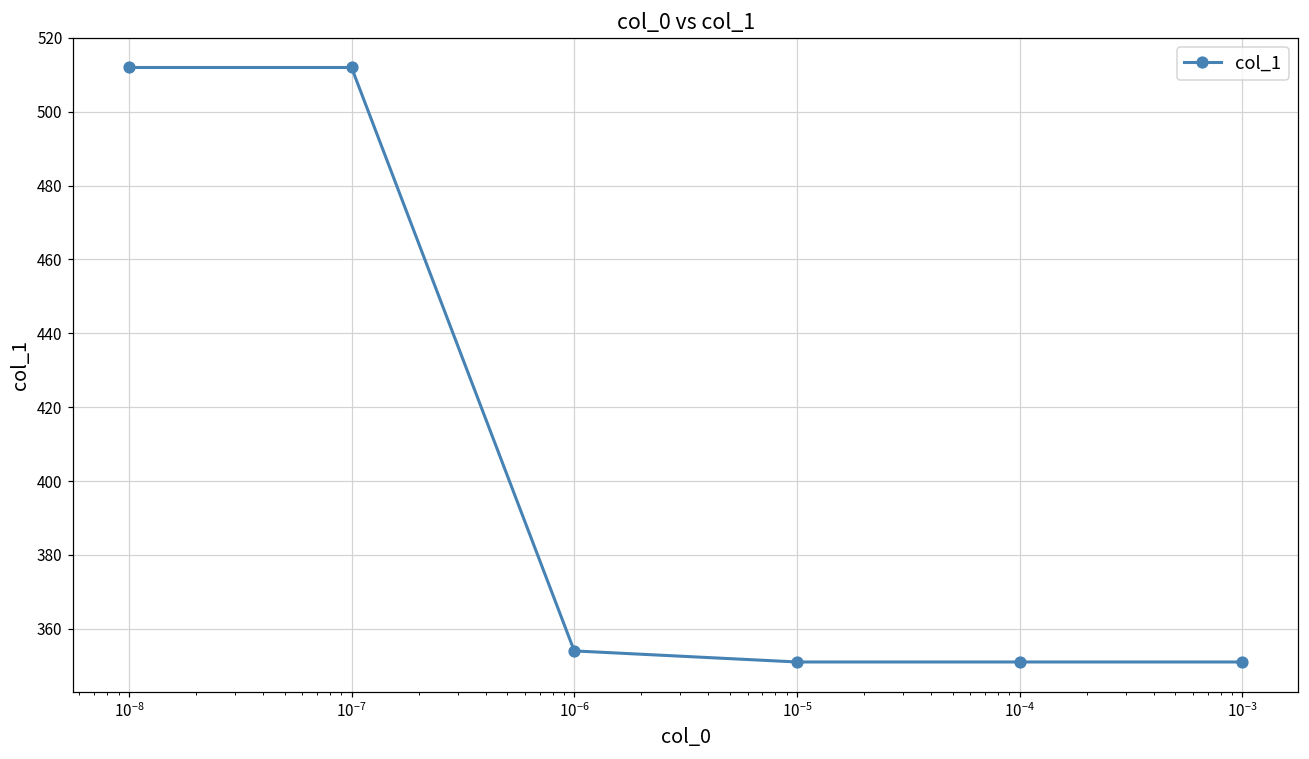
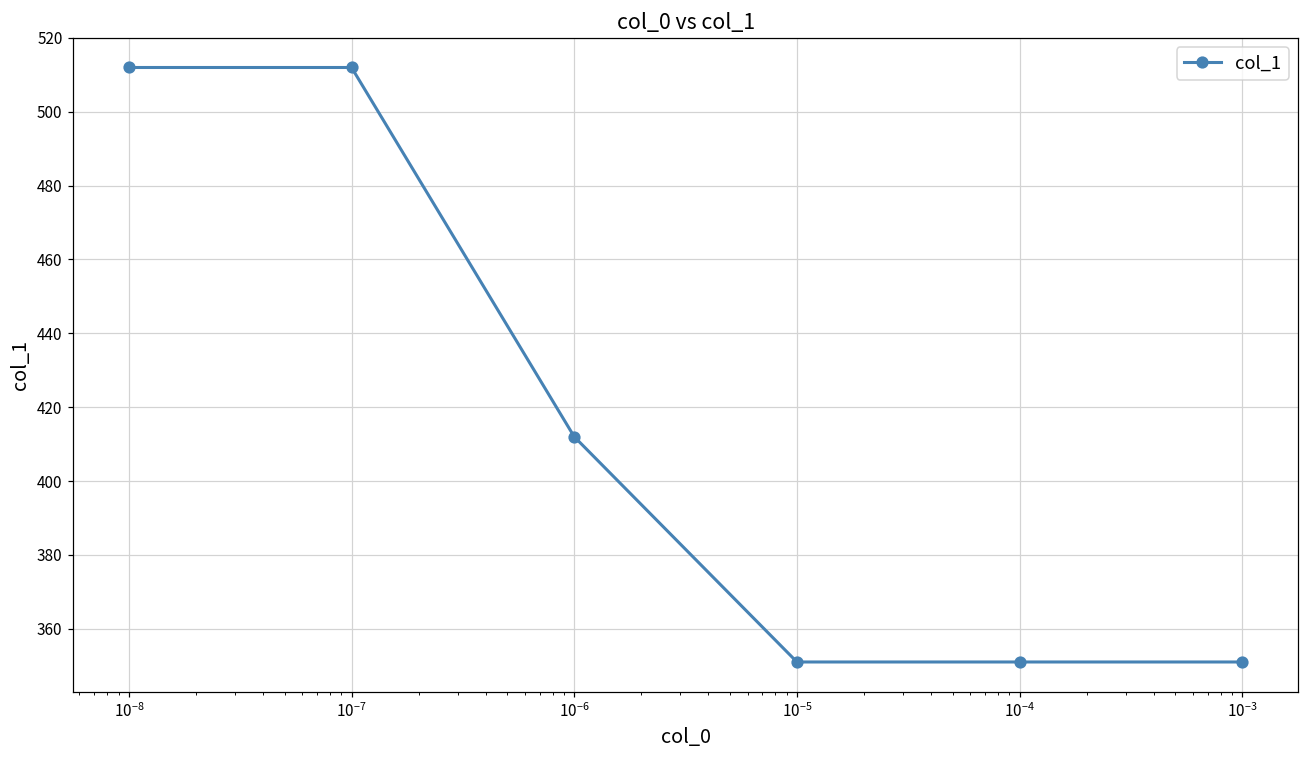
  {
    "10^-8": 512,
    "10^-7": 512,
-   "10^-6": 354,
+   "10^-6": 412,
    "10^-5": 351,
    "10^-4": 351,
    "10^-3": 351
  }
